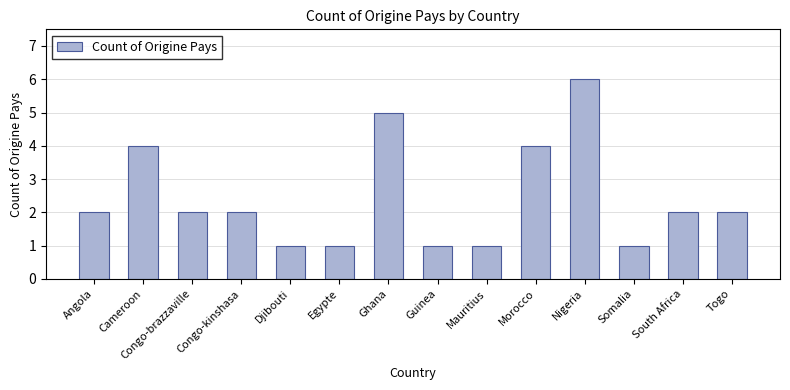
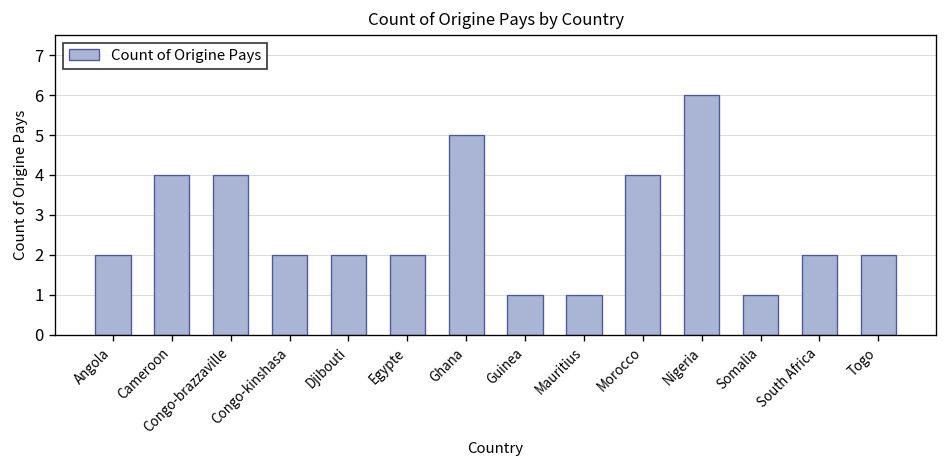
  {
    "Angola": 2,
    "Cameroon": 4,
-   "Congo-brazzaville": 2,
+   "Congo-brazzaville": 4,
    "Congo-kinshasa": 2,
-   "Djibouti": 1,
-   "Egypte": 1,
+   "Djibouti": 2,
+   "Egypte": 2,
    "Ghana": 5,
    "Guinea": 1,
    "Mauritius": 1,
    "Morocco": 4,
    "Nigeria": 6,
    "Somalia": 1,
    "South Africa": 2,
    "Togo": 2
  }
